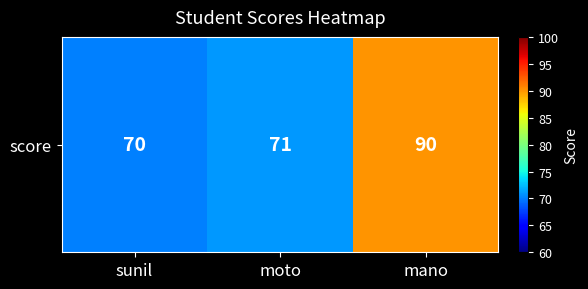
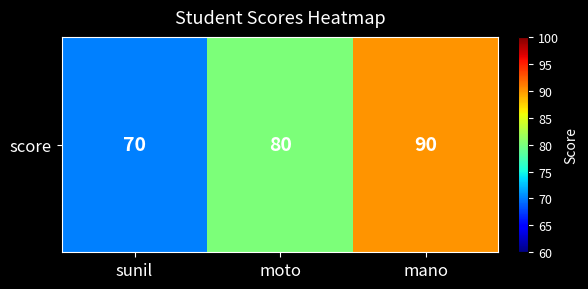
  {
    "score": {
      "sunil": 70,
-     "moto": 71,
+     "moto": 80,
      "mano": 90
    }
  }
